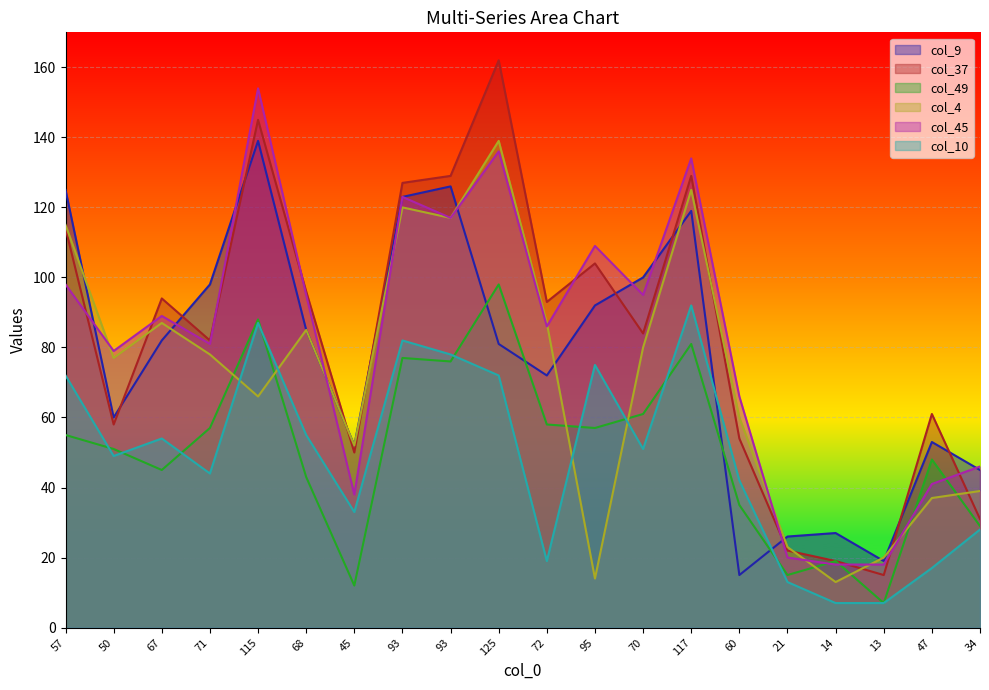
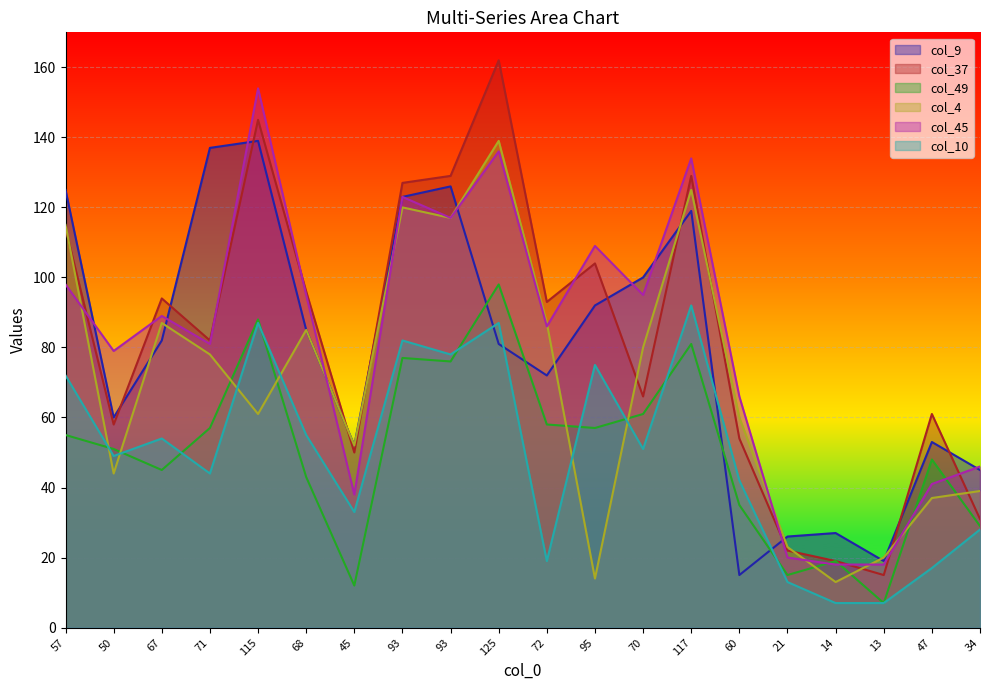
  {
    "col_9": {
      "57": 125,
      "50": 60,
      "67": 82,
-     "71": 98,
+     "71": 137,
      "115": 139,
      "125": 81,
      "72": 72,
      "95": 92,
      "70": 100,
      "117": 119,
      "60": 15,
      "21": 26,
      "14": 27,
      "13": 19,
      "47": 53,
      "34": 45
    },
    "col_37": {
      "57": 114,
      "50": 58,
      "67": 94,
      "71": 82,
      "115": 145,
      "68": 96,
      "45": 50,
      "125": 162,
      "72": 93,
      "95": 104,
-     "70": 84,
+     "70": 66,
      "117": 129,
      "60": 54,
      "21": 22,
      "13": 15,
      "47": 61,
      "34": 31
    },
    "col_49": {
      "57": 55,
      "50": 51,
      "67": 45,
      "71": 57,
      "115": 88,
      "68": 43,
      "45": 12,
      "125": 98,
      "72": 58,
      "95": 57,
      "70": 61,
      "117": 81,
      "60": 35,
      "21": 15,
      "47": 48,
      "34": 29
    },
    "col_4": {
      "57": 115,
-     "50": 77,
+     "50": 44,
      "67": 87,
      "71": 78,
-     "115": 66,
+     "115": 61,
      "125": 139,
      "72": 87,
      "95": 14,
      "70": 80,
      "117": 125,
      "60": 60,
      "21": 23,
      "14": 13,
      "13": 20,
      "47": 37,
      "34": 39
    },
    "col_45": {
      "57": 98,
      "50": 79,
      "67": 89,
      "71": 81,
      "115": 154,
      "68": 95,
      "45": 38,
      "125": 136,
      "72": 86,
      "95": 109,
      "70": 95,
      "117": 134,
      "60": 66,
      "21": 20,
      "14": 18,
      "13": 18,
      "47": 41,
      "34": 46
    },
    "col_10": {
      "57": 72,
      "50": 49,
      "67": 54,
      "71": 44,
      "115": 87,
      "68": 55,
      "45": 33,
-     "125": 72,
+     "125": 87,
      "72": 19,
      "95": 75,
      "70": 51,
      "117": 92,
      "60": 42,
      "21": 13,
      "14": 7,
      "47": 17,
      "34": 28
    }
  }
